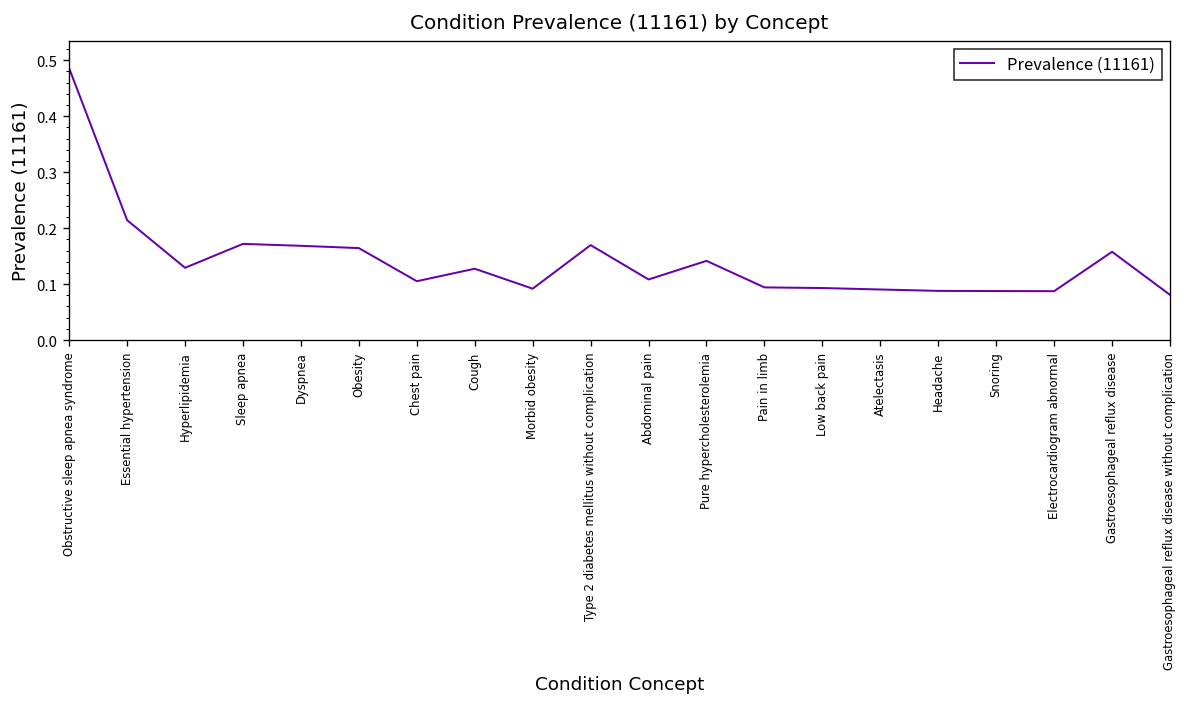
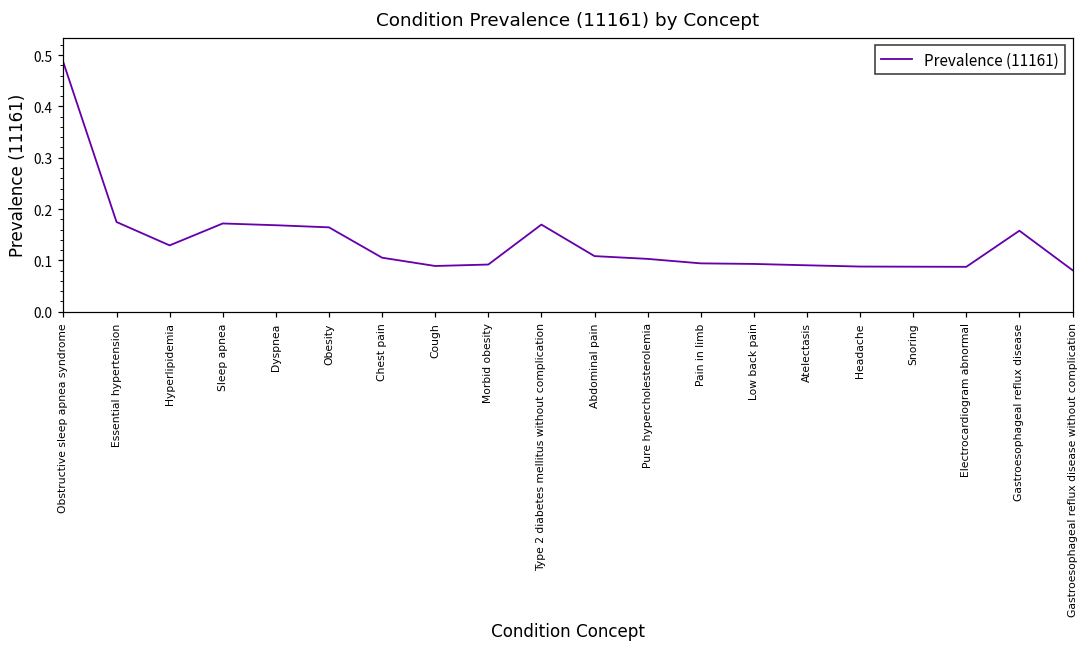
  {
    "Obstructive sleep apnea syndrome": 0.49,
-   "Essential hypertension": 0.21,
+   "Essential hypertension": 0.17,
    "Hyperlipidemia": 0.13,
    "Sleep apnea": 0.17,
    "Dyspnea": 0.17,
    "Obesity": 0.16,
    "Chest pain": 0.11,
-   "Cough": 0.13,
+   "Cough": 0.09,
    "Morbid obesity": 0.09,
    "Type 2 diabetes mellitus without complication": 0.17,
    "Abdominal pain": 0.11,
-   "Pure hypercholesterolemia": 0.14,
+   "Pure hypercholesterolemia": 0.10,
    "Pain in limb": 0.09,
    "Low back pain": 0.09,
    "Atelectasis": 0.09,
    "Headache": 0.09,
    "Snoring": 0.09,
    "Electrocardiogram abnormal": 0.09,
    "Gastroesophageal reflux disease": 0.16,
    "Gastroesophageal reflux disease without complication": 0.08
  }
